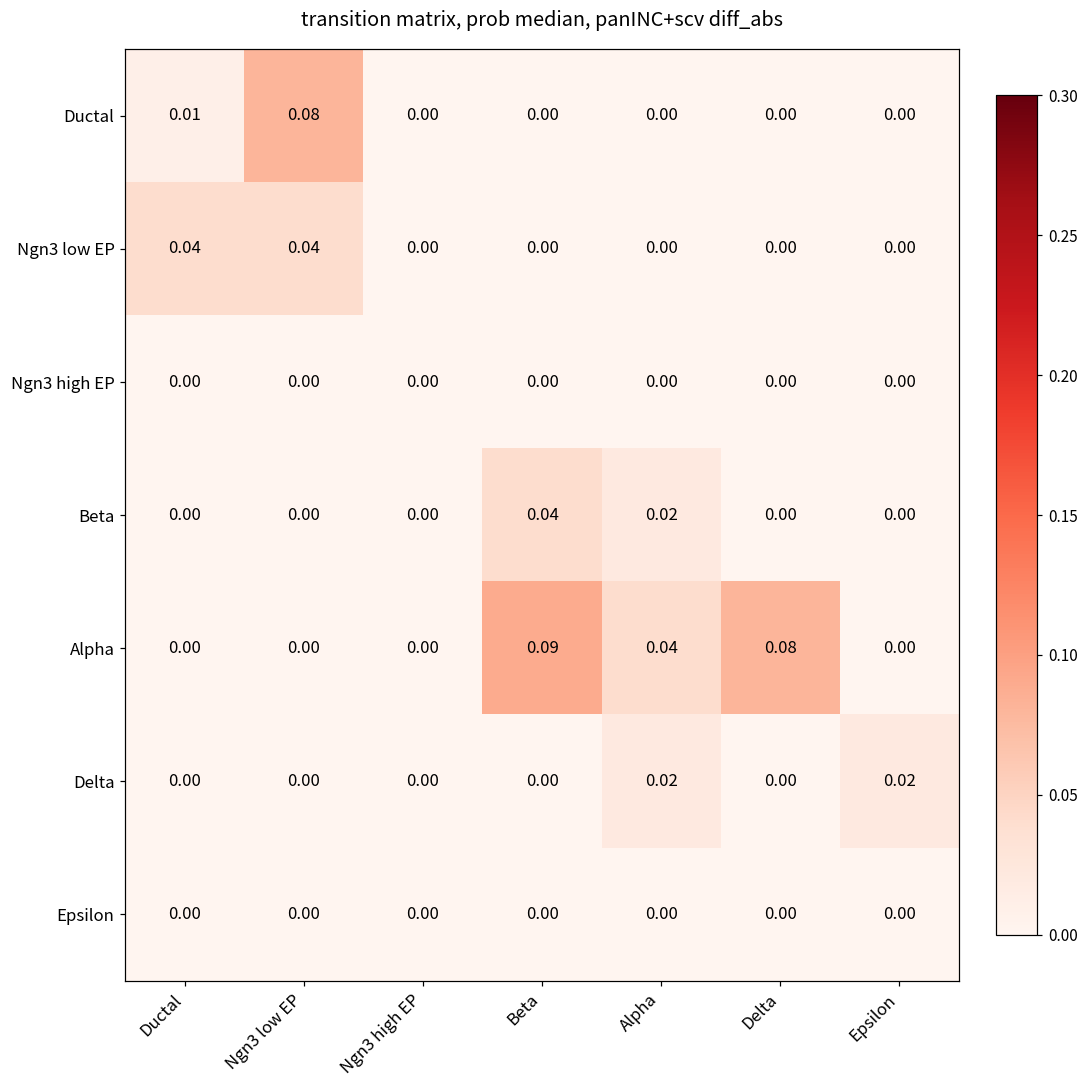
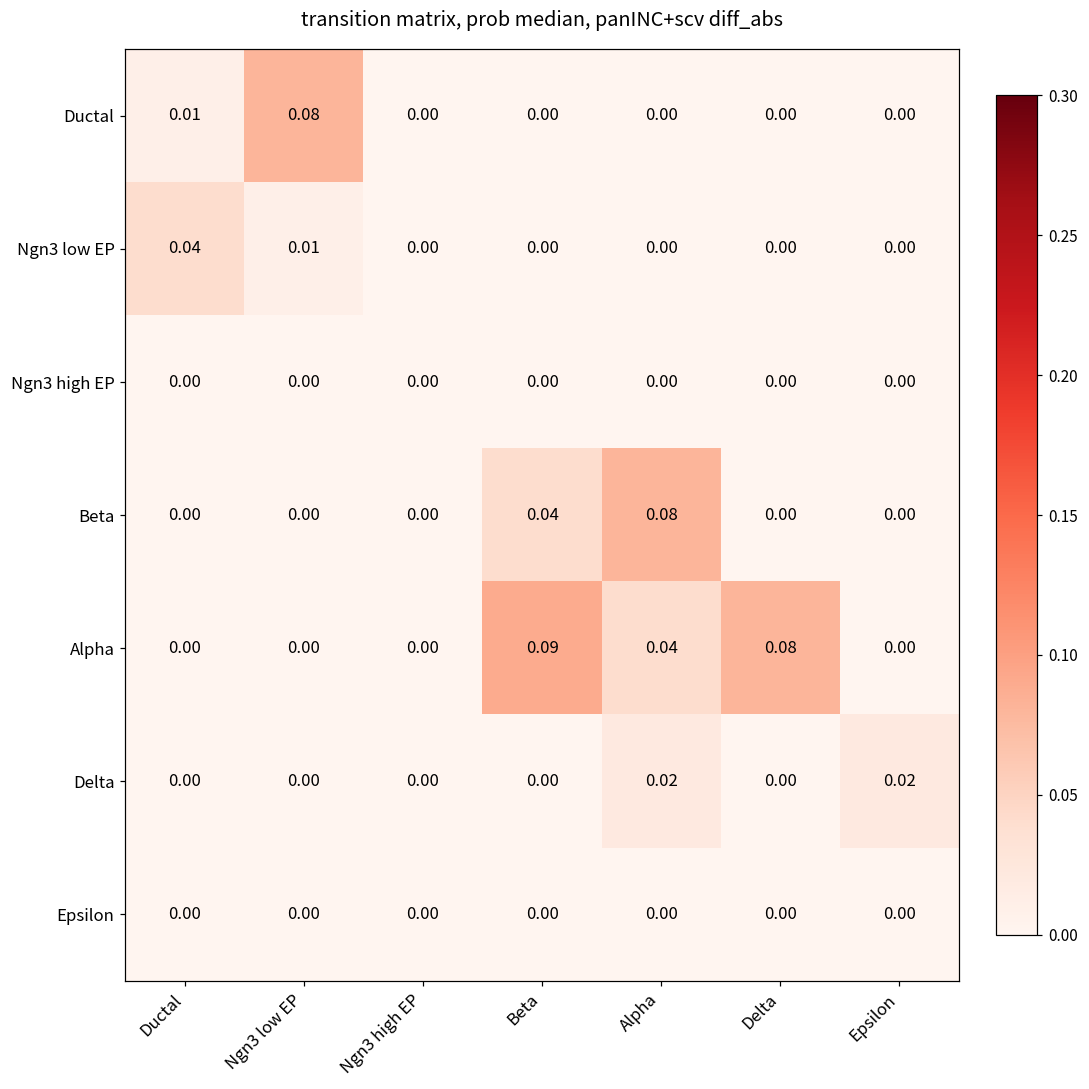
  {
    "Ductal": {
      "Ductal": 0.01,
      "Ngn3 low EP": 0.08,
      "Ngn3 high EP": 0.00,
      "Beta": 0.00,
      "Alpha": 0.00,
      "Delta": 0.00,
      "Epsilon": 0.00
    },
    "Ngn3 low EP": {
      "Ductal": 0.04,
-     "Ngn3 low EP": 0.04,
+     "Ngn3 low EP": 0.01,
      "Ngn3 high EP": 0.00,
      "Beta": 0.00,
      "Alpha": 0.00,
      "Delta": 0.00,
      "Epsilon": 0.00
    },
    "Ngn3 high EP": {
      "Ductal": 0.00,
      "Ngn3 low EP": 0.00,
      "Ngn3 high EP": 0.00,
      "Beta": 0.00,
      "Alpha": 0.00,
      "Delta": 0.00,
      "Epsilon": 0.00
    },
    "Beta": {
      "Ductal": 0.00,
      "Ngn3 low EP": 0.00,
      "Ngn3 high EP": 0.00,
      "Beta": 0.04,
-     "Alpha": 0.02,
+     "Alpha": 0.08,
      "Delta": 0.00,
      "Epsilon": 0.00
    },
    "Alpha": {
      "Ductal": 0.00,
      "Ngn3 low EP": 0.00,
      "Ngn3 high EP": 0.00,
      "Beta": 0.09,
      "Alpha": 0.04,
      "Delta": 0.08,
      "Epsilon": 0.00
    },
    "Delta": {
      "Ductal": 0.00,
      "Ngn3 low EP": 0.00,
      "Ngn3 high EP": 0.00,
      "Beta": 0.00,
      "Alpha": 0.02,
      "Delta": 0.00,
      "Epsilon": 0.02
    },
    "Epsilon": {
      "Ductal": 0.00,
      "Ngn3 low EP": 0.00,
      "Ngn3 high EP": 0.00,
      "Beta": 0.00,
      "Alpha": 0.00,
      "Delta": 0.00,
      "Epsilon": 0.00
    }
  }
